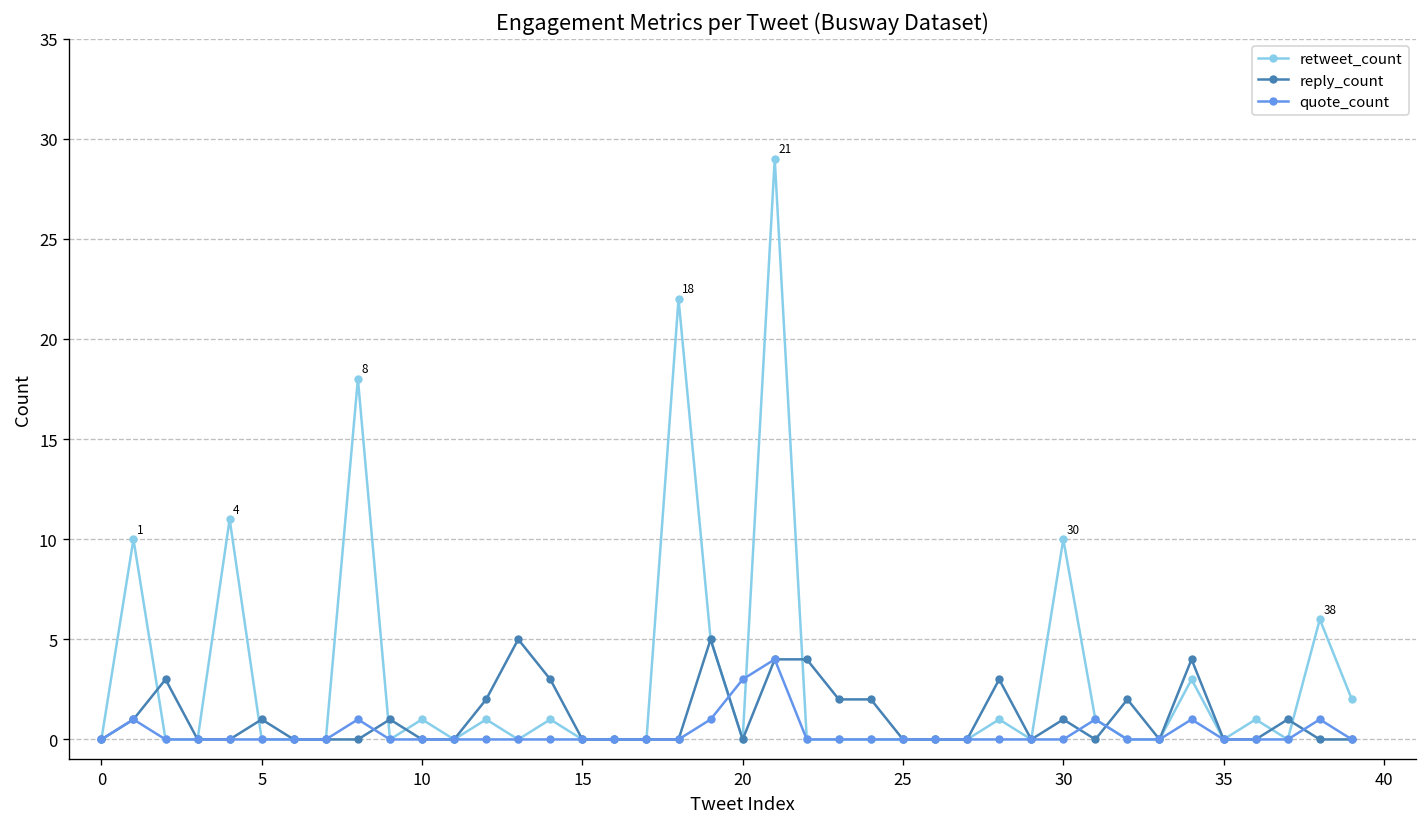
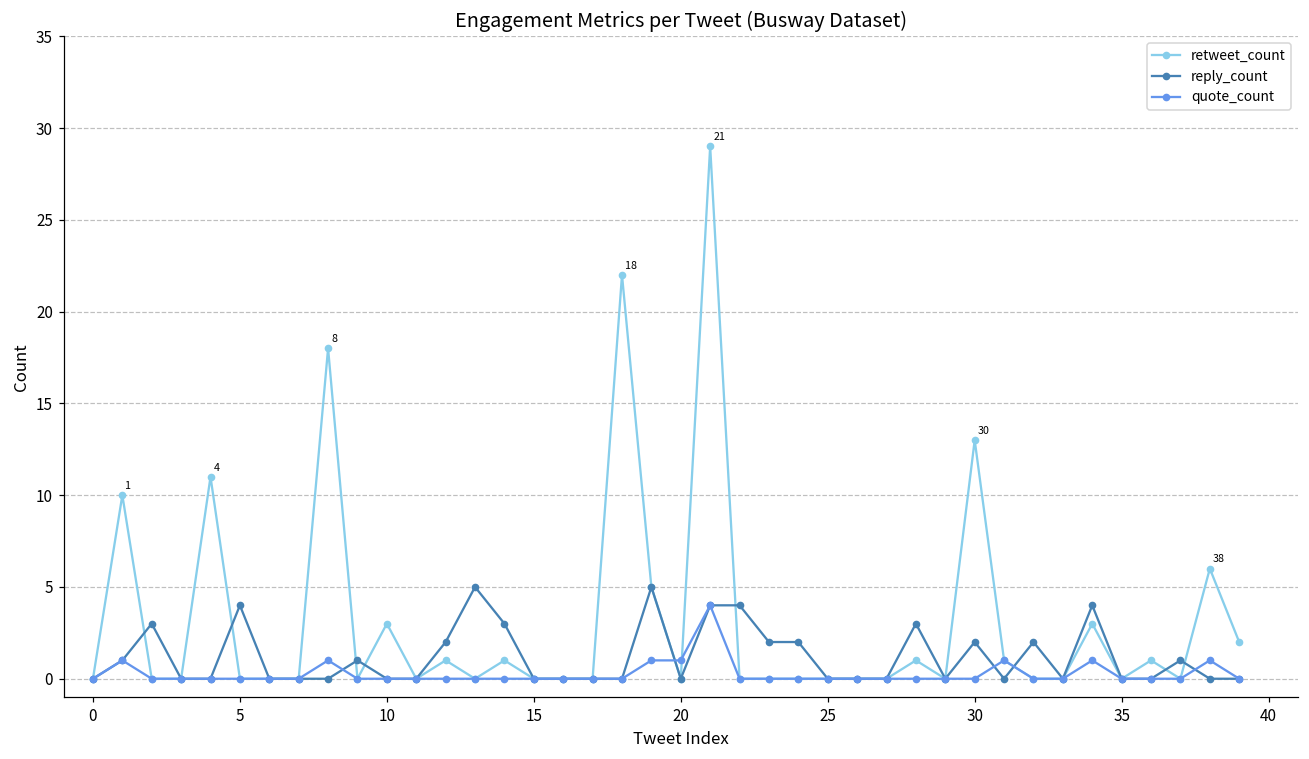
  {
    "retweet_count": {
-     "10": 1,
-     "30": 10
+     "10": 3,
+     "30": 13
    },
    "reply_count": {
-     "5": 1,
-     "30": 1
+     "5": 4,
+     "30": 2
    },
    "quote_count": {
-     "20": 3,
+     "20": 1,
      "30": 0
    }
  }
